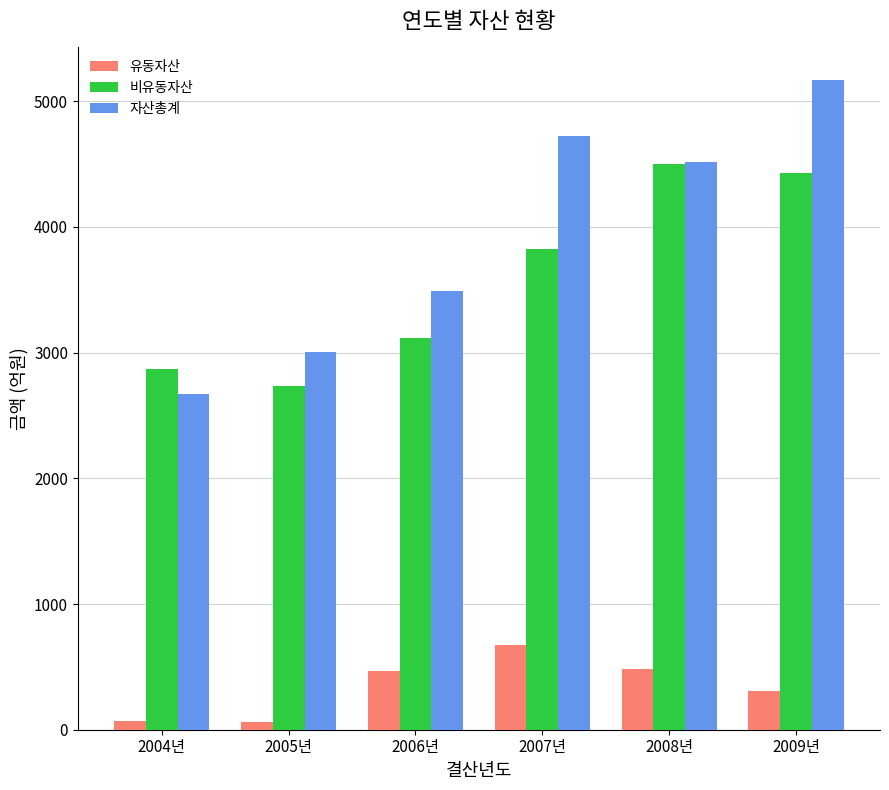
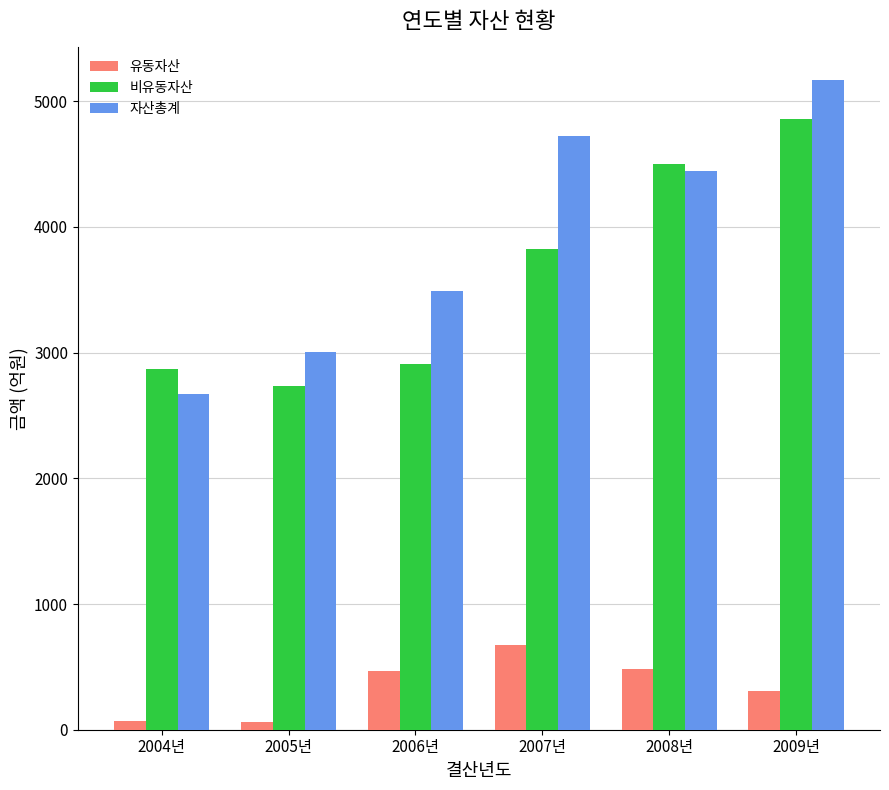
  {
    "유동자산": {
      "2004년": 70,
      "2005년": 60,
      "2006년": 470,
      "2007년": 680,
      "2008년": 480,
      "2009년": 310
    },
    "비유동자산": {
      "2004년": 2870,
      "2005년": 2730,
-     "2006년": 3110,
+     "2006년": 2910,
      "2007년": 3820,
      "2008년": 4500,
-     "2009년": 4430
+     "2009년": 4860
    },
    "자산총계": {
      "2004년": 2670,
      "2005년": 3000,
      "2006년": 3490,
      "2007년": 4730,
-     "2008년": 4520,
+     "2008년": 4440,
      "2009년": 5170
    }
  }
